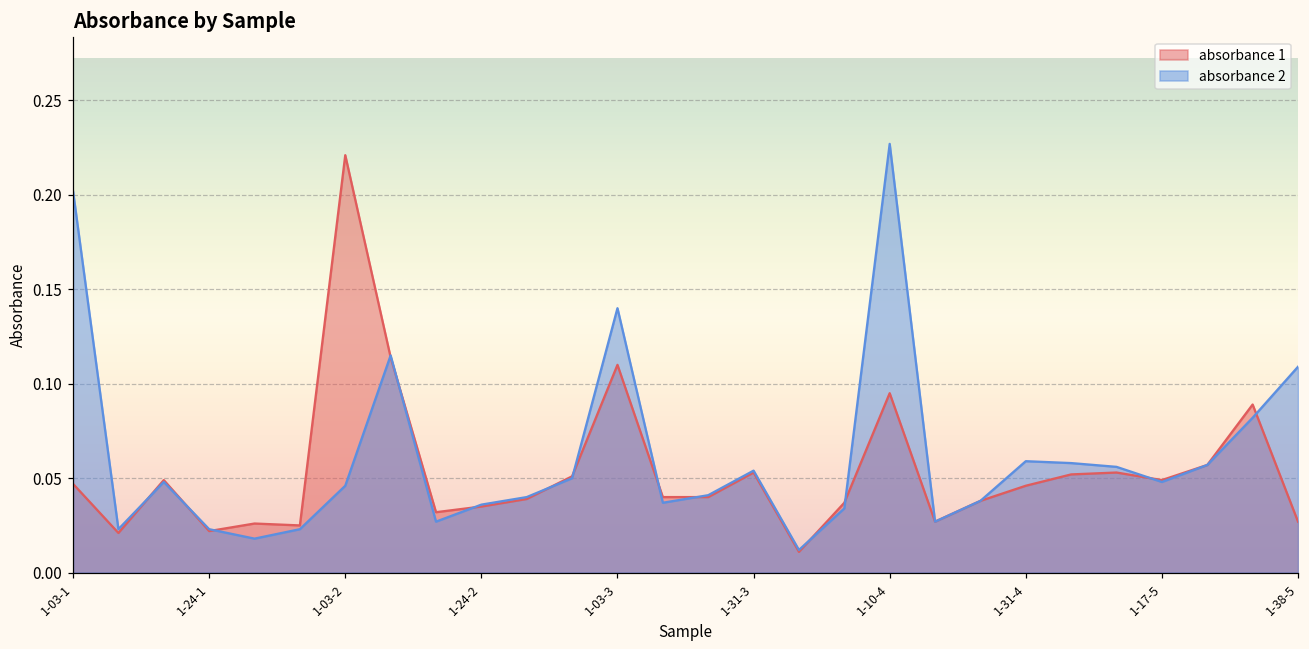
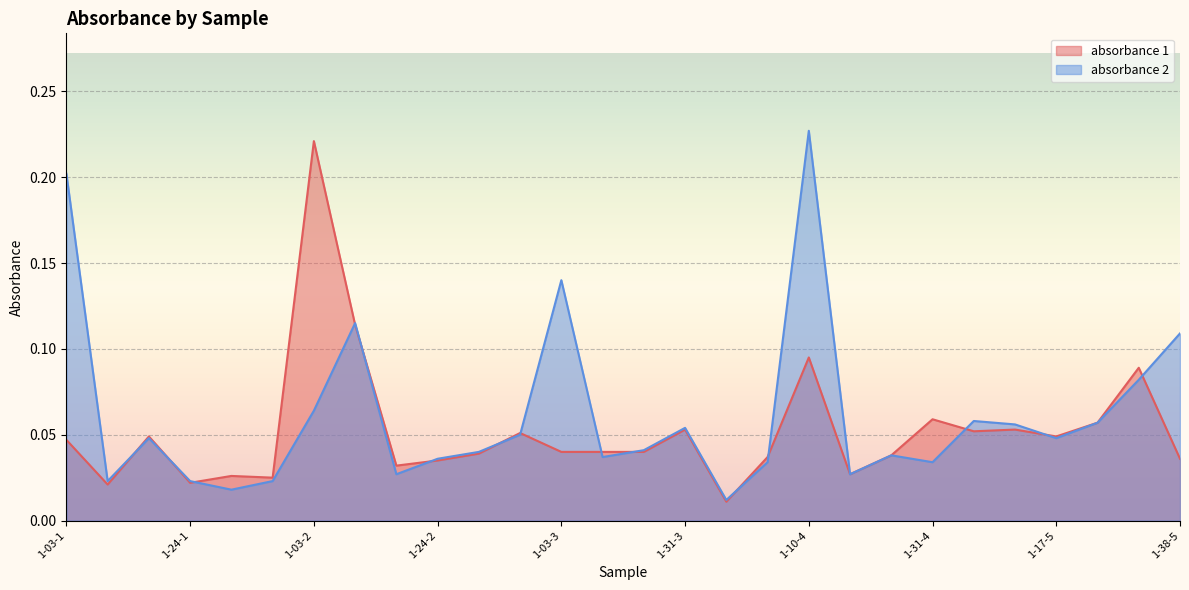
  {
    "absorbance 1": {
      "1-03-1": 0.047,
      "1-03-2": 0.221,
-     "1-03-3": 0.11,
+     "1-03-3": 0.04,
      "1-10-4": 0.095,
-     "1-31-4": 0.046,
-     "1-38-5": 0.027
+     "1-31-4": 0.059,
+     "1-38-5": 0.036
    },
    "absorbance 2": {
      "1-03-1": 0.202,
-     "1-03-2": 0.046,
+     "1-03-2": 0.064,
      "1-03-3": 0.140,
      "1-10-4": 0.227,
-     "1-31-4": 0.059,
+     "1-31-4": 0.034,
      "1-38-5": 0.109
    }
  }
